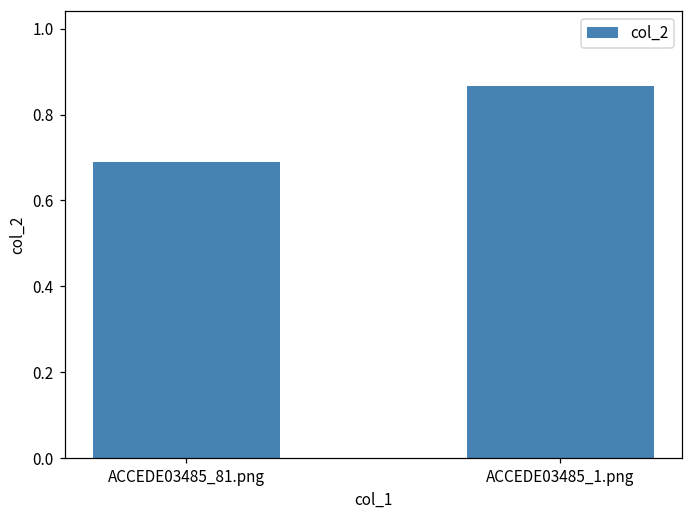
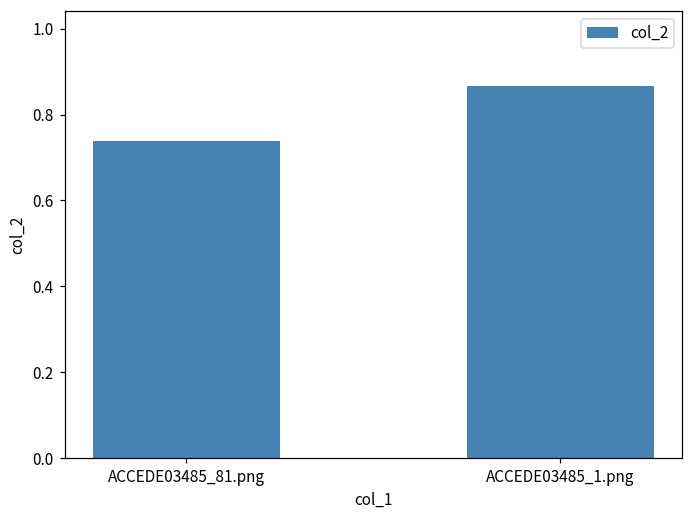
  {
-   "ACCEDE03485_81.png": 0.69,
+   "ACCEDE03485_81.png": 0.74,
    "ACCEDE03485_1.png": 0.87
  }
